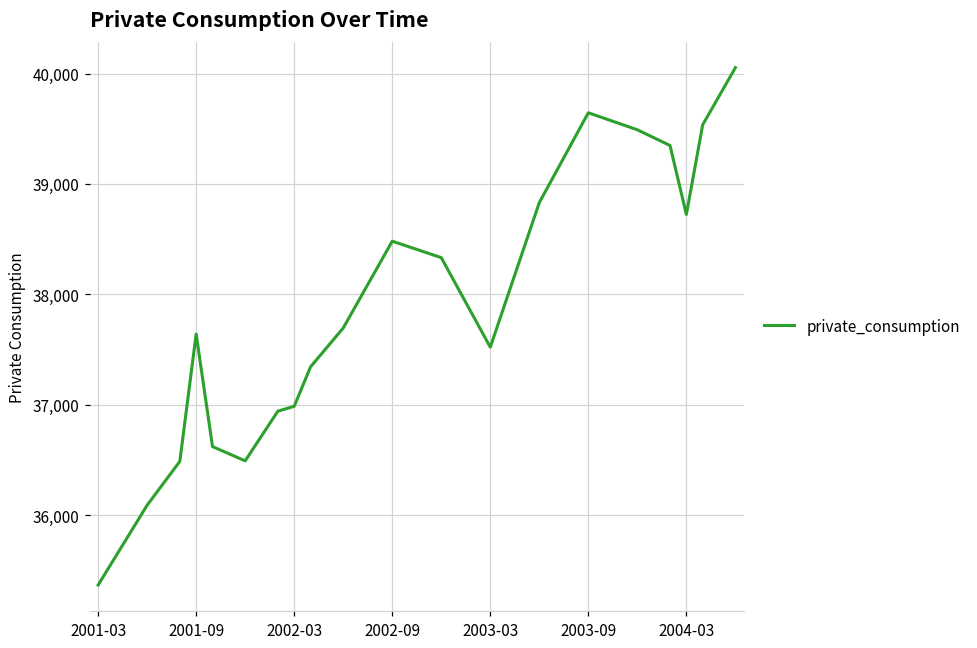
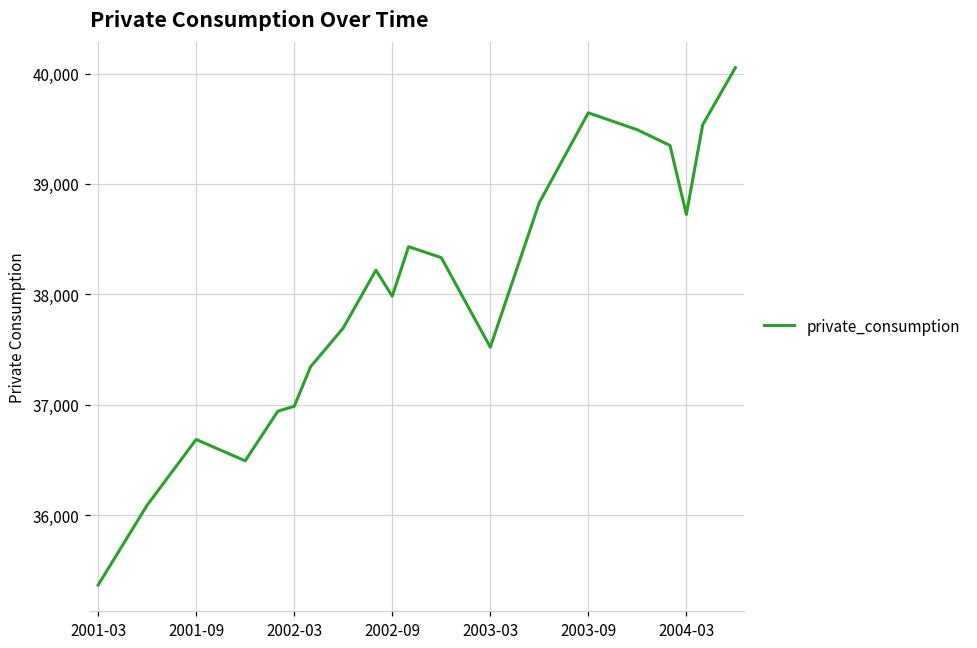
  {
    "2001-03": "35,370",
-   "2001-09": "37,640",
+   "2001-09": "36,680",
    "2002-03": "36,980",
-   "2002-09": "38,480",
+   "2002-09": "37,980",
    "2003-03": "37,520",
    "2003-09": "39,640",
    "2004-03": "38,720"
  }
